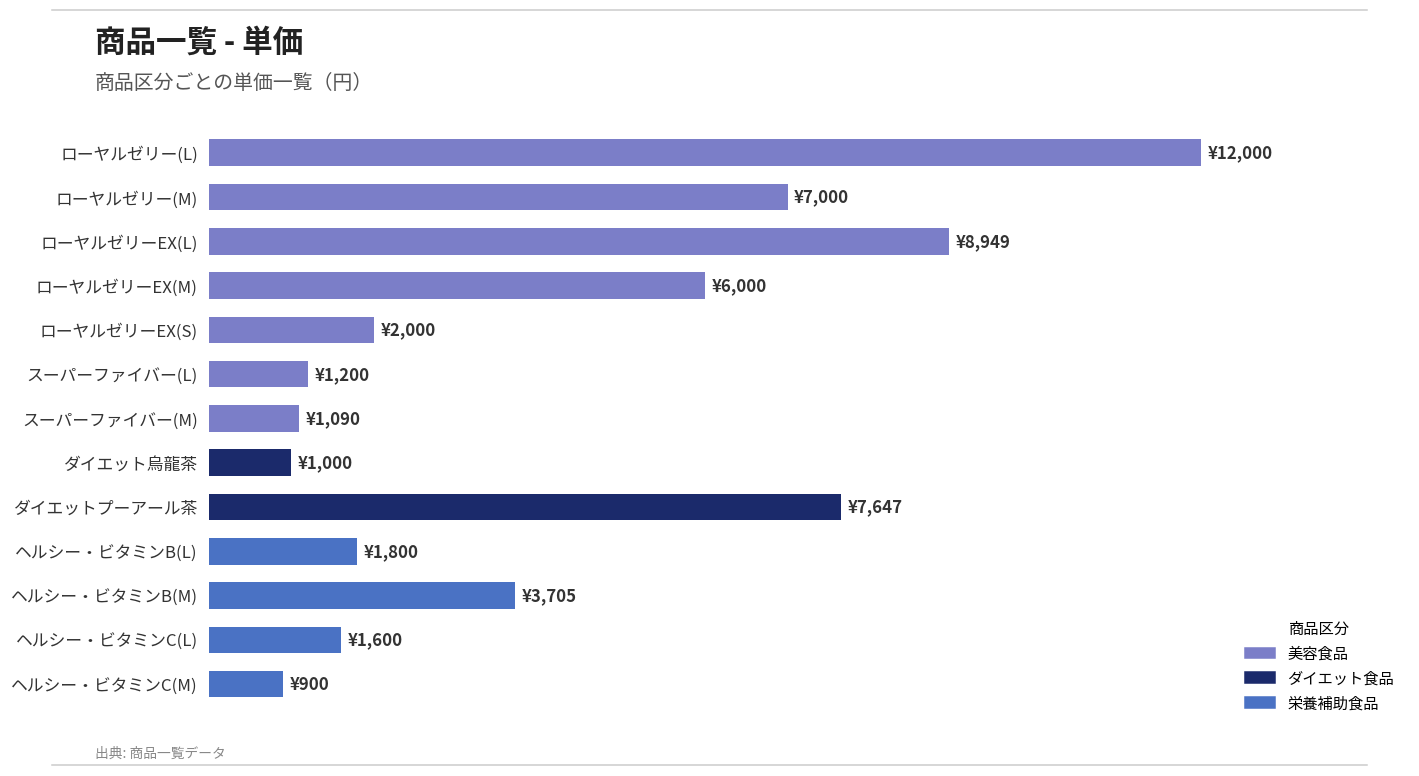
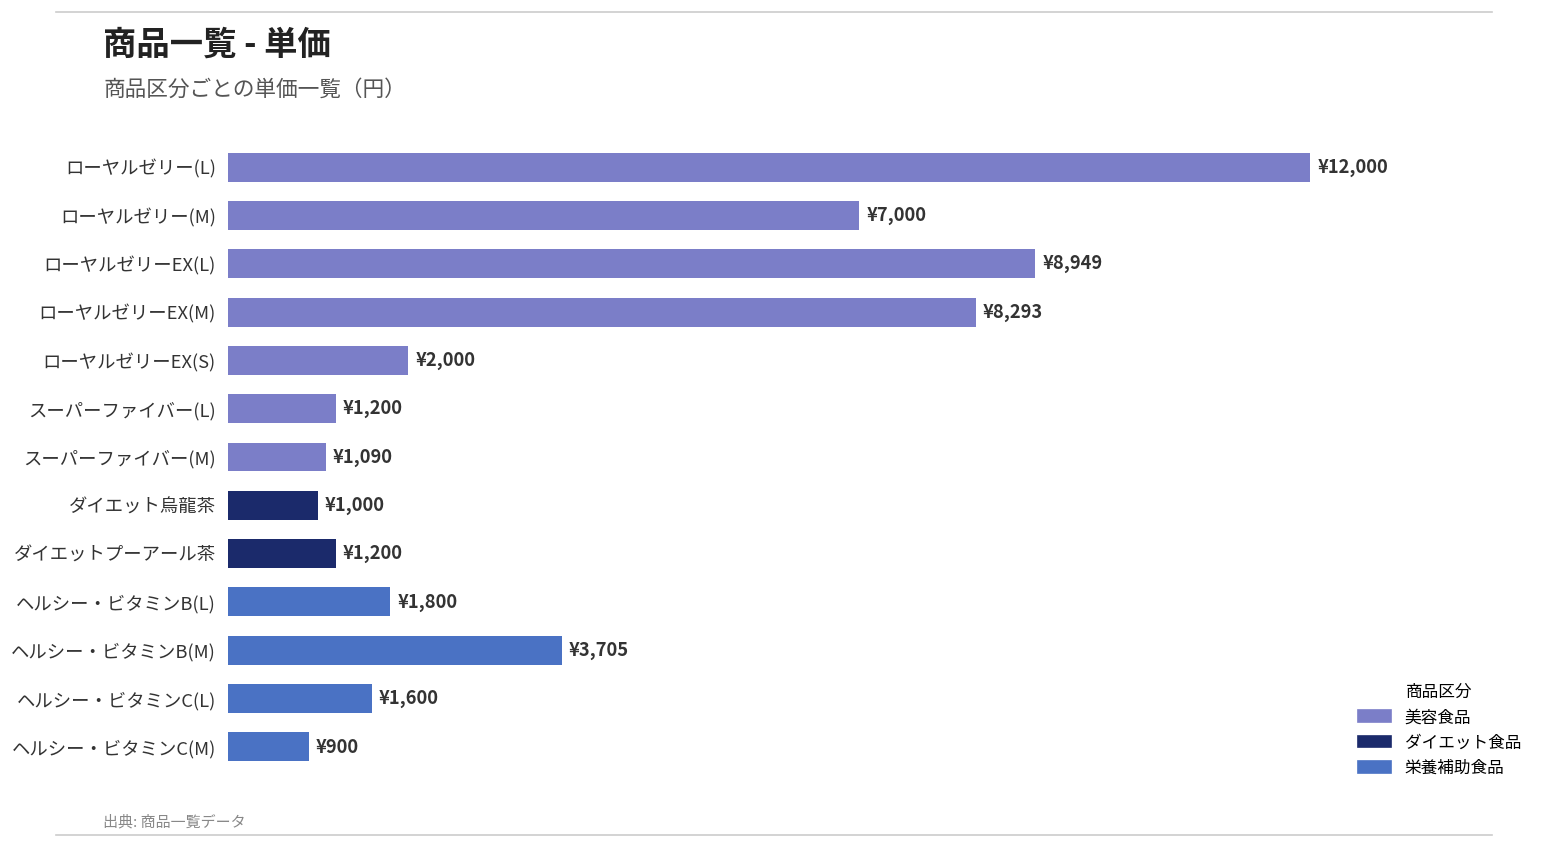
  {
    "ローヤルゼリー(L)": "¥12,000",
    "ローヤルゼリー(M)": "¥7,000",
    "ローヤルゼリーEX(L)": "¥8,949",
-   "ローヤルゼリーEX(M)": "¥6,000",
+   "ローヤルゼリーEX(M)": "¥8,293",
    "ローヤルゼリーEX(S)": "¥2,000",
    "スーパーファイバー(L)": "¥1,200",
    "スーパーファイバー(M)": "¥1,090",
    "ダイエット烏龍茶": "¥1,000",
-   "ダイエットプーアール茶": "¥7,647",
+   "ダイエットプーアール茶": "¥1,200",
    "ヘルシー・ビタミンB(L)": "¥1,800",
    "ヘルシー・ビタミンB(M)": "¥3,705",
    "ヘルシー・ビタミンC(L)": "¥1,600",
    "ヘルシー・ビタミンC(M)": "¥900"
  }
